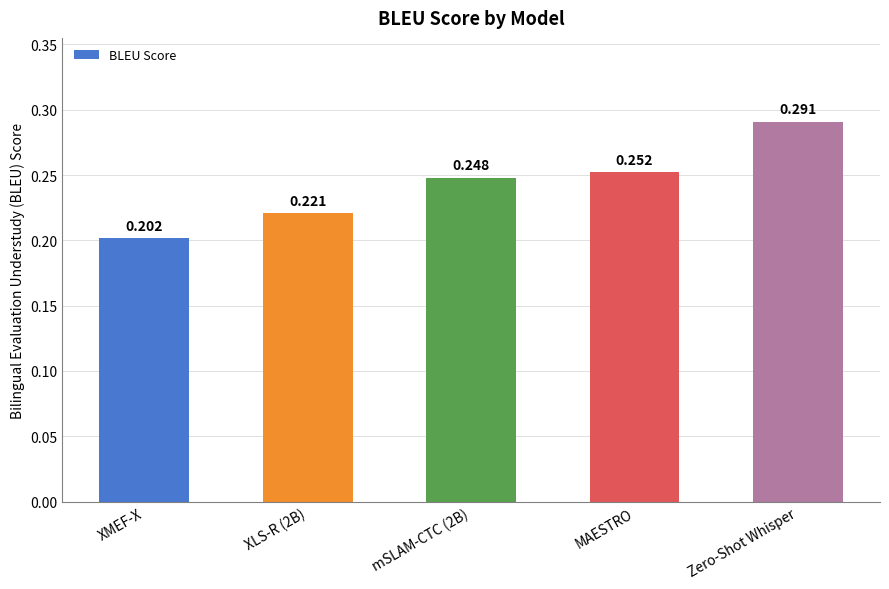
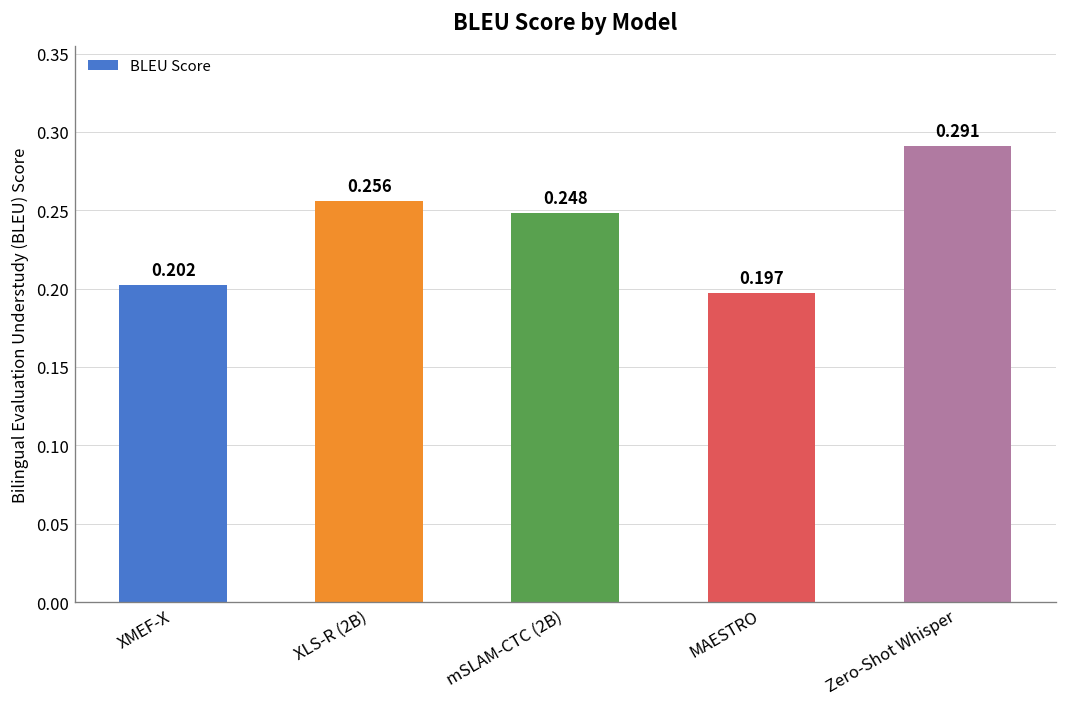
  {
    "XMEF-X": 0.202,
-   "XLS-R (2B)": 0.221,
+   "XLS-R (2B)": 0.256,
    "mSLAM-CTC (2B)": 0.248,
-   "MAESTRO": 0.252,
+   "MAESTRO": 0.197,
    "Zero-Shot Whisper": 0.291
  }
